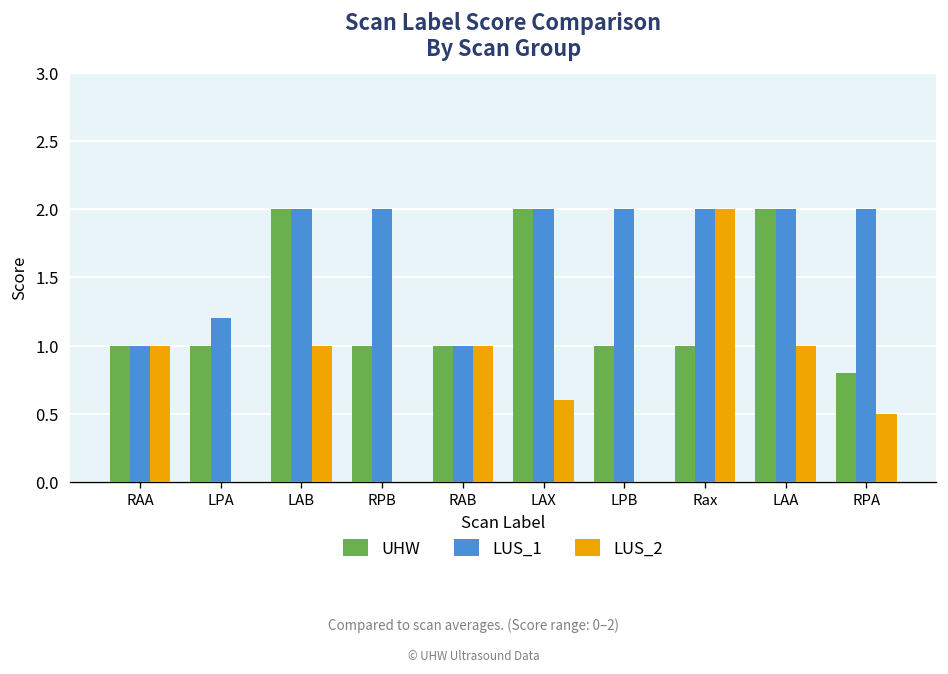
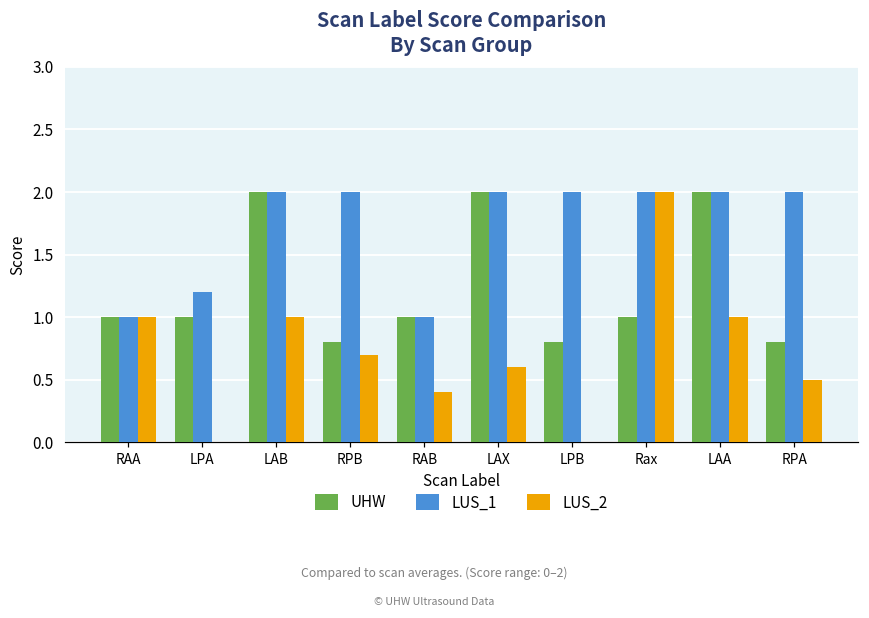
  {
    "UHW": {
      "RAA": 1.0,
      "LPA": 1.0,
      "LAB": 2.0,
-     "RPB": 1.0,
+     "RPB": 0.8,
      "RAB": 1.0,
      "LAX": 2.0,
-     "LPB": 1.0,
+     "LPB": 0.8,
      "Rax": 1.0,
      "LAA": 2.0,
      "RPA": 0.8
    },
    "LUS_1": {
      "RAA": 1.0,
      "LPA": 1.2,
      "LAB": 2.0,
      "RPB": 2.0,
      "RAB": 1.0,
      "LAX": 2.0,
      "LPB": 2.0,
      "Rax": 2.0,
      "LAA": 2.0,
      "RPA": 2.0
    },
    "LUS_2": {
      "RAA": 1.0,
      "LPA": 0.0,
      "LAB": 1.0,
-     "RPB": 0.0,
-     "RAB": 1.0,
+     "RPB": 0.7,
+     "RAB": 0.4,
      "LAX": 0.6,
      "LPB": 0.0,
      "Rax": 2.0,
      "LAA": 1.0,
      "RPA": 0.5
    }
  }
